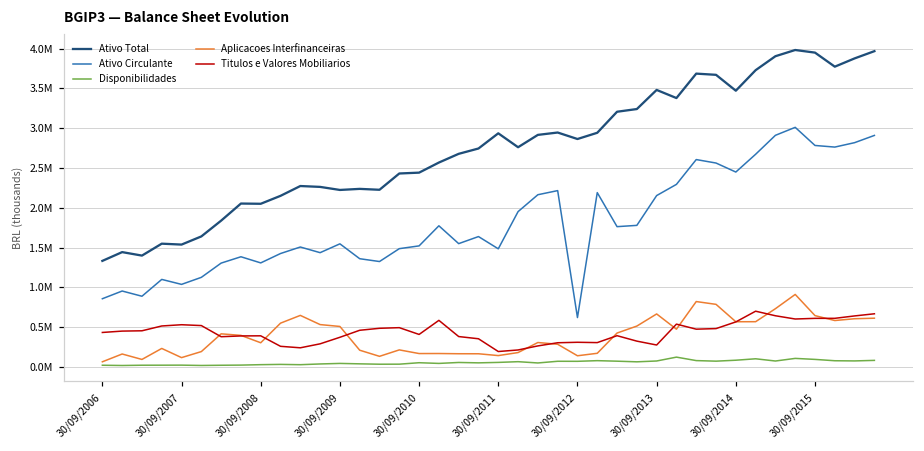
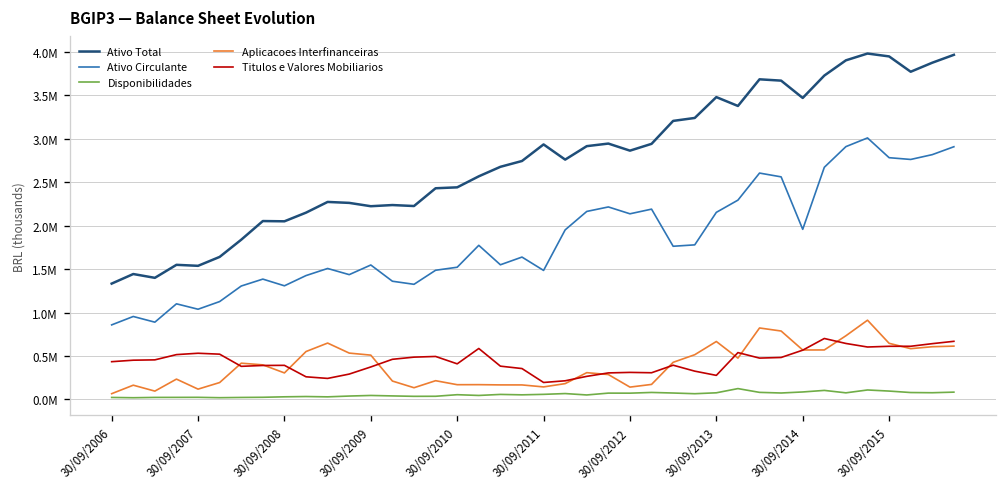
  {
    "Ativo Total": {
      "30/09/2006": 1300000,
      "30/09/2007": 1500000,
      "30/09/2008": 2100000,
      "30/09/2009": 2200000,
      "30/09/2010": 2400000,
      "30/09/2011": 2900000,
      "30/09/2012": 2900000,
      "30/09/2013": 3500000,
      "30/09/2014": 3500000,
      "30/09/2015": 3900000
    },
    "Ativo Circulante": {
      "30/09/2006": 900000,
      "30/09/2007": 1000000,
      "30/09/2008": 1300000,
      "30/09/2009": 1500000,
      "30/09/2010": 1500000,
      "30/09/2011": 1500000,
-     "30/09/2012": 600000,
+     "30/09/2012": 2100000,
      "30/09/2013": 2200000,
-     "30/09/2014": 2400000,
+     "30/09/2014": 2000000,
      "30/09/2015": 2800000
    },
    "Disponibilidades": {
      "30/09/2006": 0,
      "30/09/2007": 0,
      "30/09/2008": 0,
      "30/09/2009": 0,
      "30/09/2010": 100000,
      "30/09/2011": 100000,
      "30/09/2012": 100000,
      "30/09/2013": 100000,
      "30/09/2014": 100000,
      "30/09/2015": 100000
    },
    "Aplicacoes Interfinanceiras": {
      "30/09/2006": 100000,
      "30/09/2007": 100000,
      "30/09/2008": 300000,
      "30/09/2009": 500000,
      "30/09/2010": 200000,
      "30/09/2011": 100000,
      "30/09/2012": 100000,
      "30/09/2013": 700000
    },
    "Titulos e Valores Mobiliarios": {
      "30/09/2006": 400000,
      "30/09/2007": 500000,
      "30/09/2008": 400000,
      "30/09/2009": 400000,
      "30/09/2010": 400000,
      "30/09/2011": 200000,
      "30/09/2012": 300000,
      "30/09/2013": 300000
    }
  }
